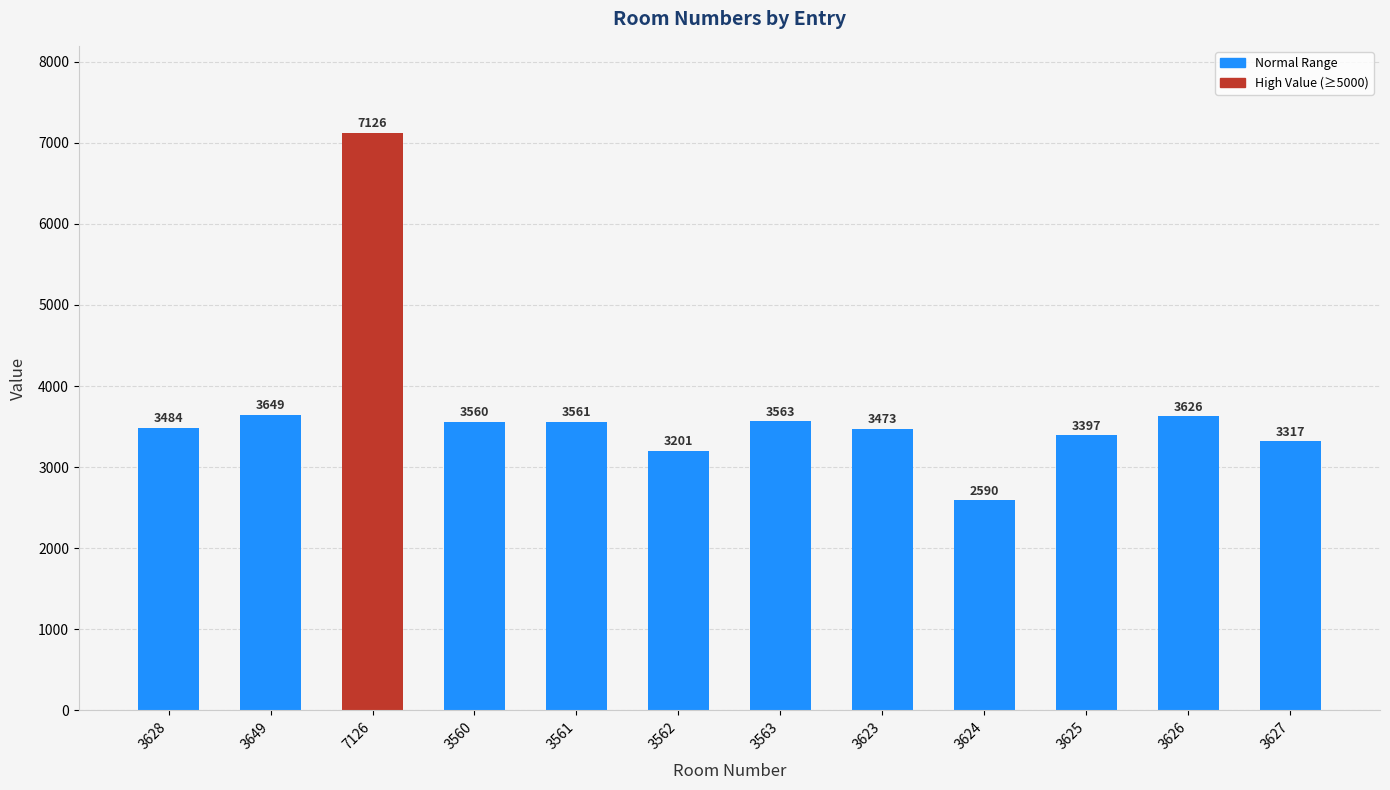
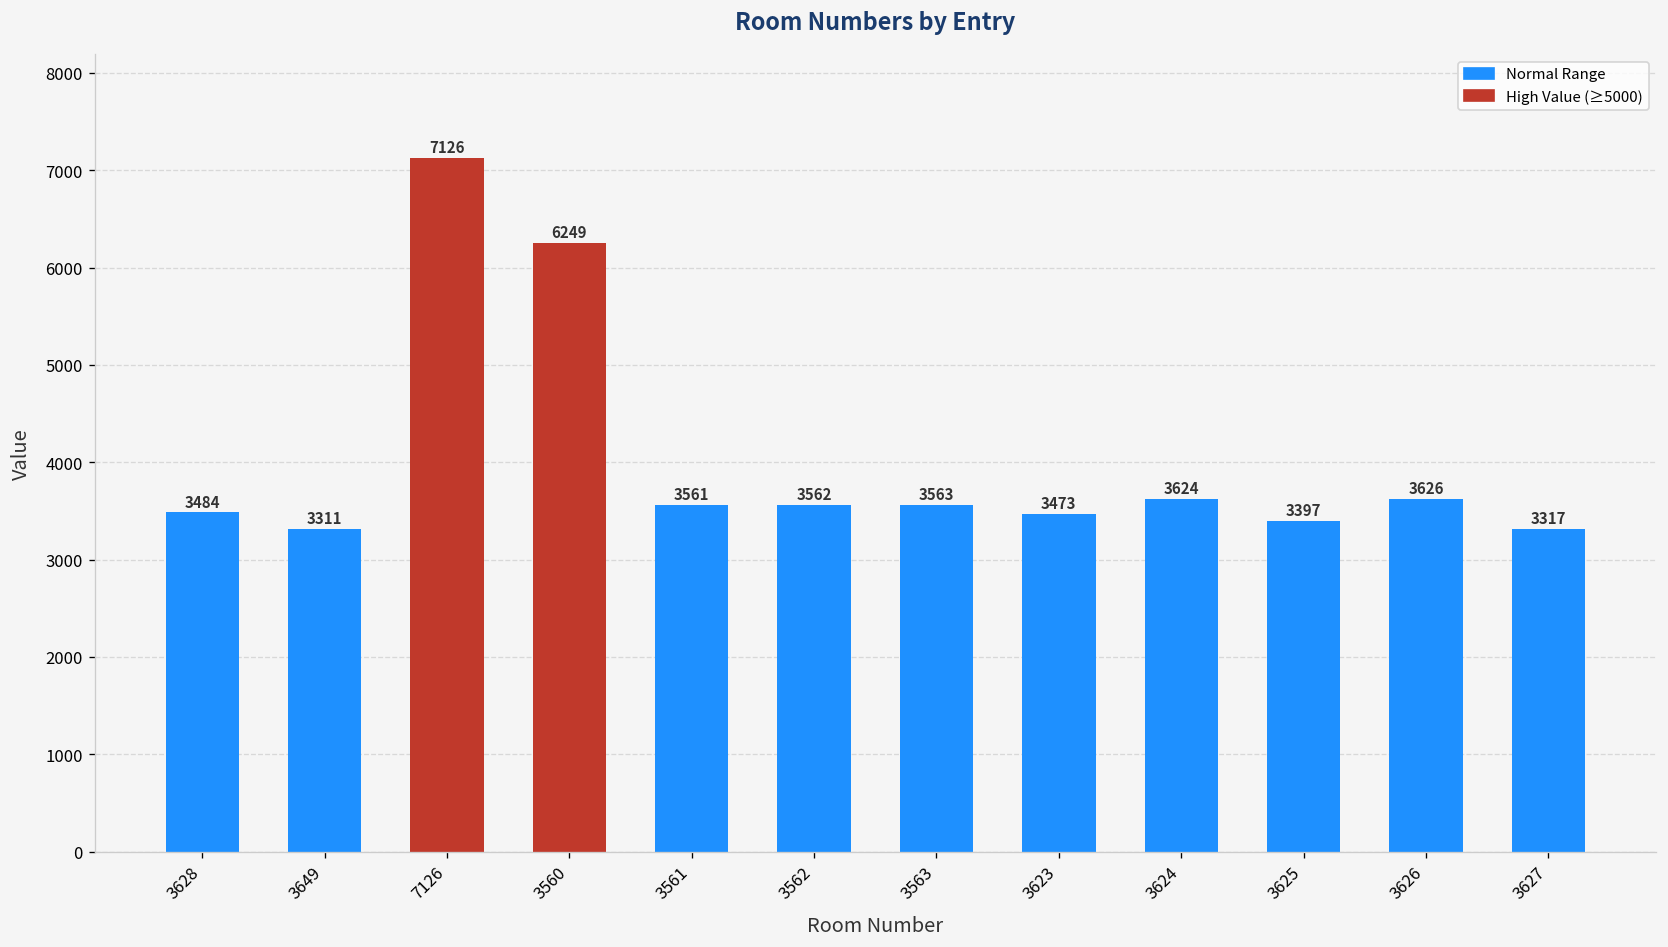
  {
    "3628": 3484,
-   "3649": 3649,
+   "3649": 3311,
    "7126": 7126,
-   "3560": 3560,
+   "3560": 6249,
    "3561": 3561,
-   "3562": 3201,
+   "3562": 3562,
    "3563": 3563,
    "3623": 3473,
-   "3624": 2590,
+   "3624": 3624,
    "3625": 3397,
    "3626": 3626,
    "3627": 3317
  }
